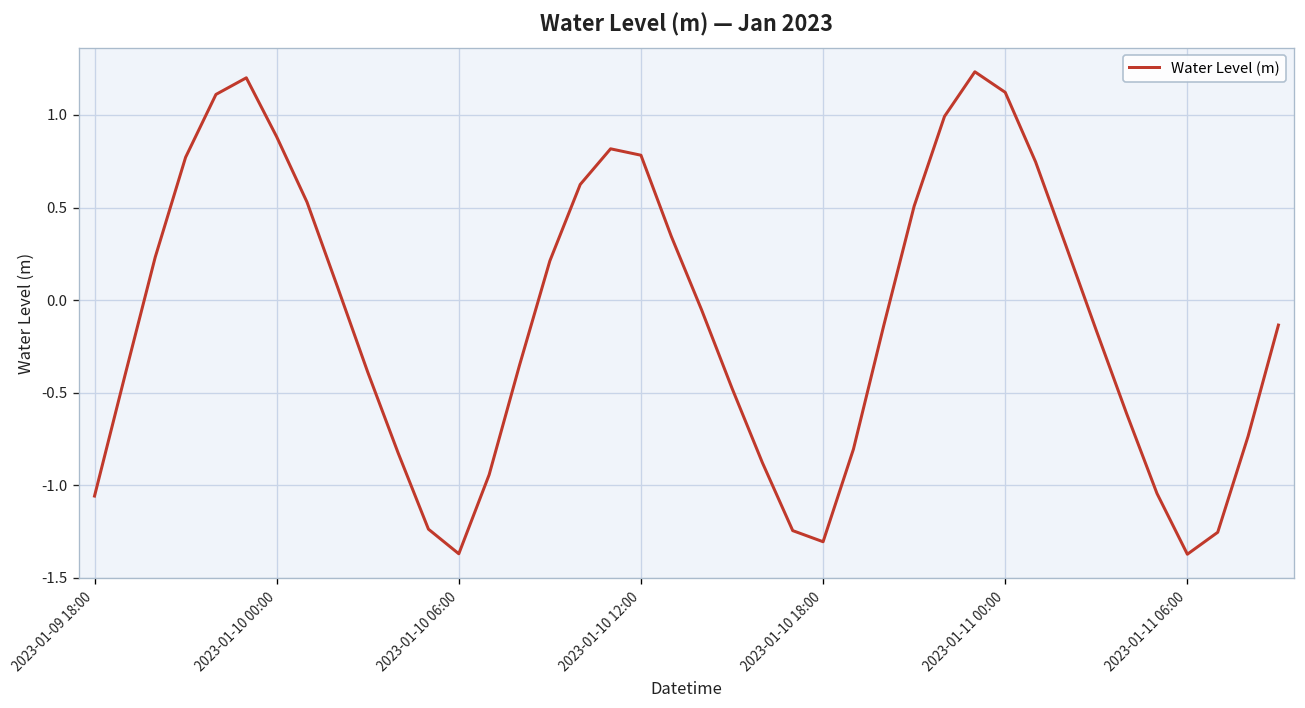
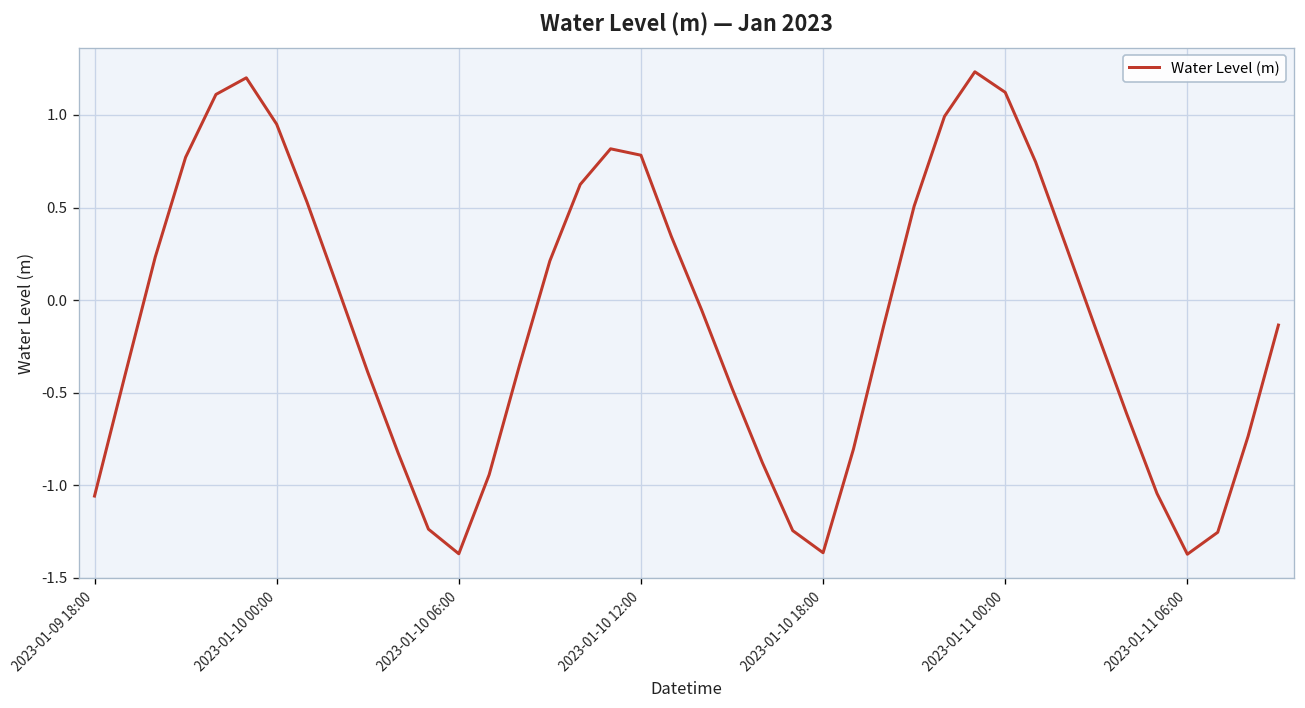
  {
    "2023-01-09 18:00": -1.06,
-   "2023-01-10 00:00": 0.88,
+   "2023-01-10 00:00": 0.95,
    "2023-01-10 06:00": -1.37,
    "2023-01-10 12:00": 0.78,
-   "2023-01-10 18:00": -1.31,
+   "2023-01-10 18:00": -1.36,
    "2023-01-11 00:00": 1.12,
    "2023-01-11 06:00": -1.37
  }
